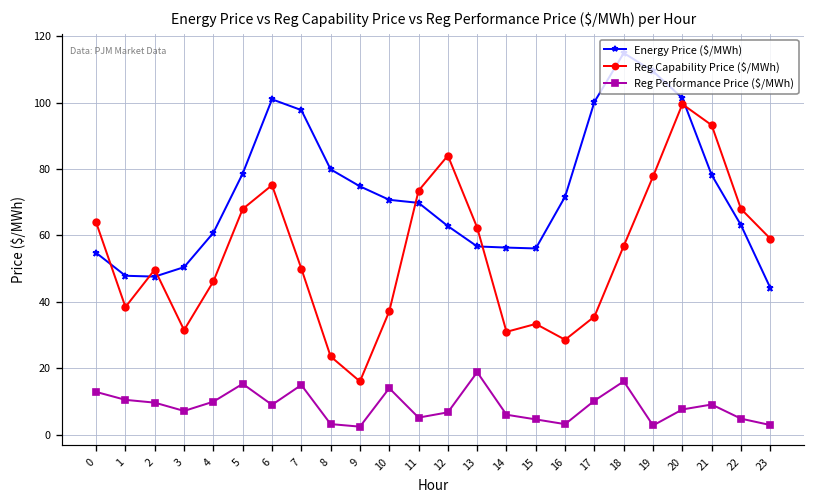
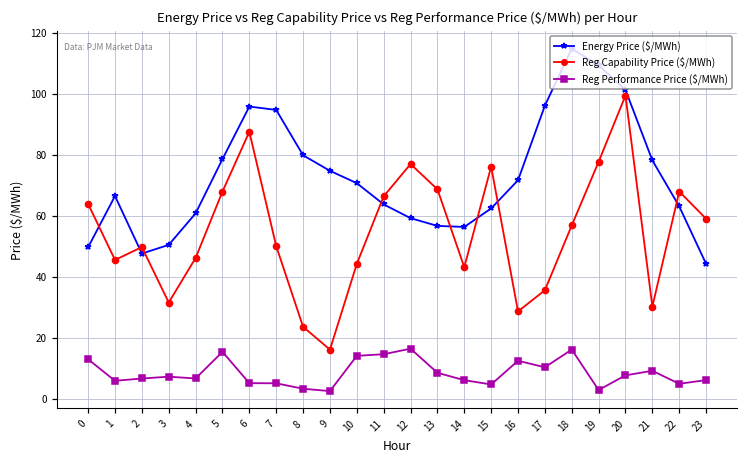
  {
    "Energy Price ($/MWh)": {
-     "0": 55,
-     "1": 48,
+     "0": 50,
+     "1": 67,
      "2": 48,
      "3": 50,
      "4": 61,
      "5": 79,
-     "6": 101,
-     "7": 98,
+     "6": 96,
+     "7": 95,
      "8": 80,
      "9": 75,
      "10": 71,
-     "11": 70,
-     "12": 63,
+     "11": 64,
+     "12": 59,
      "13": 57,
      "14": 56,
-     "15": 56,
+     "15": 62,
      "16": 72,
-     "17": 100,
+     "17": 96,
      "20": 101,
      "21": 78,
      "22": 63,
      "23": 44
    },
    "Reg Capability Price ($/MWh)": {
      "0": 64,
-     "1": 38,
+     "1": 46,
      "2": 50,
      "3": 32,
      "4": 46,
      "5": 68,
-     "6": 75,
+     "6": 88,
      "7": 50,
      "8": 24,
      "9": 16,
-     "10": 37,
-     "11": 73,
-     "12": 84,
-     "13": 62,
-     "14": 31,
-     "15": 33,
+     "10": 44,
+     "11": 66,
+     "12": 77,
+     "13": 69,
+     "14": 43,
+     "15": 76,
      "16": 29,
      "17": 36,
      "18": 57,
      "19": 78,
      "20": 100,
-     "21": 93,
+     "21": 30,
      "22": 68,
      "23": 59
    },
    "Reg Performance Price ($/MWh)": {
      "0": 13,
-     "1": 11,
-     "2": 10,
+     "1": 6,
+     "2": 7,
      "3": 7,
-     "4": 10,
+     "4": 7,
      "5": 15,
-     "6": 9,
-     "7": 15,
+     "6": 5,
+     "7": 5,
      "8": 3,
      "9": 2,
      "10": 14,
-     "11": 5,
-     "12": 7,
-     "13": 19,
+     "11": 15,
+     "12": 16,
+     "13": 8,
      "14": 6,
      "15": 5,
-     "16": 3,
+     "16": 12,
      "17": 10,
      "18": 16,
      "19": 3,
      "20": 8,
      "21": 9,
      "22": 5,
-     "23": 3
+     "23": 6
    }
  }
